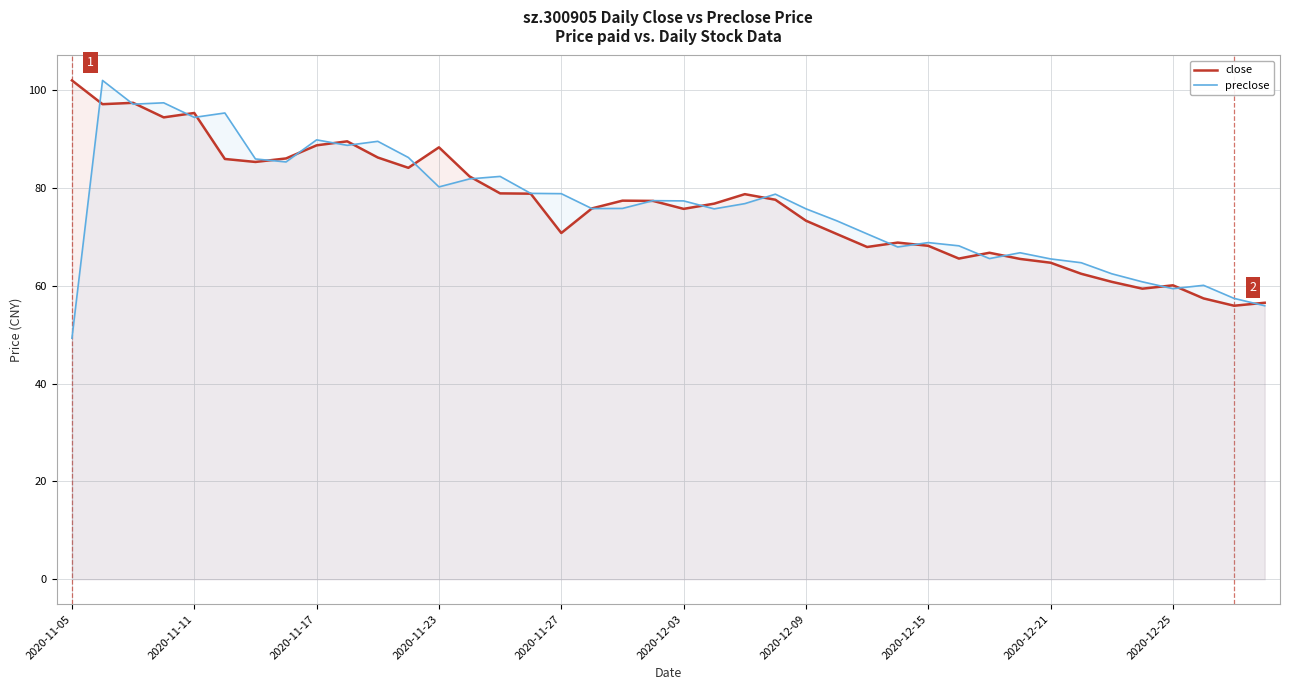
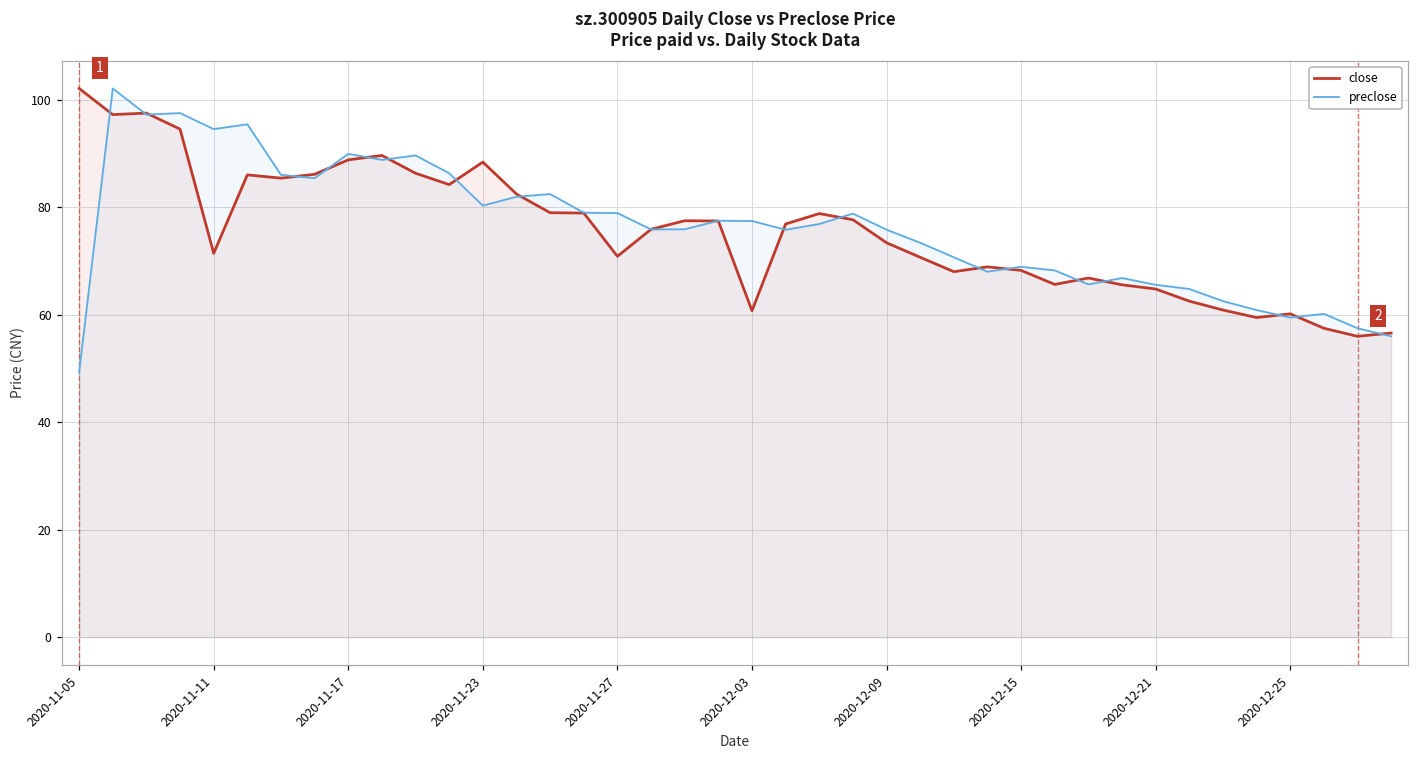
  {
    "close": {
      "2020-11-05": 102,
-     "2020-11-11": 95,
+     "2020-11-11": 71,
      "2020-11-17": 89,
      "2020-11-23": 88,
      "2020-11-27": 71,
-     "2020-12-03": 76,
+     "2020-12-03": 61,
      "2020-12-09": 73,
      "2020-12-15": 68,
      "2020-12-21": 65,
      "2020-12-25": 60
    },
    "preclose": {
      "2020-11-05": 49,
      "2020-11-11": 95,
      "2020-11-17": 90,
      "2020-11-23": 80,
      "2020-11-27": 79,
      "2020-12-03": 77,
      "2020-12-09": 76,
      "2020-12-15": 69,
      "2020-12-21": 66,
      "2020-12-25": 59
    }
  }
